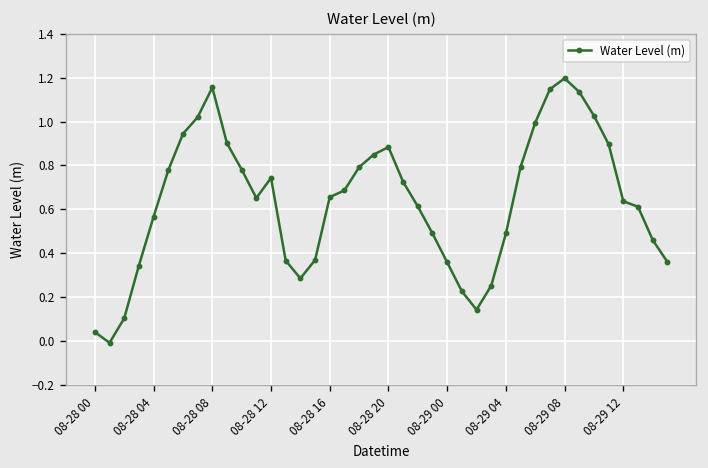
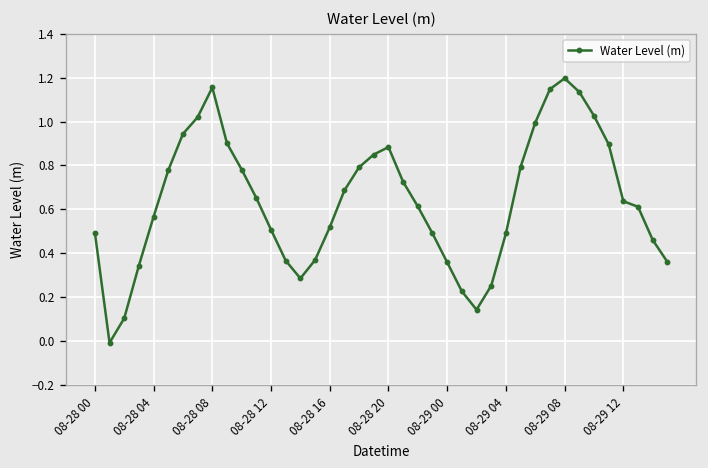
  {
-   "08-28 00": 0.04,
+   "08-28 00": 0.49,
    "08-28 04": 0.57,
    "08-28 08": 1.16,
-   "08-28 12": 0.74,
-   "08-28 16": 0.66,
+   "08-28 12": 0.51,
+   "08-28 16": 0.52,
    "08-28 20": 0.88,
    "08-29 00": 0.36,
    "08-29 04": 0.49,
    "08-29 08": 1.20,
    "08-29 12": 0.64
  }
